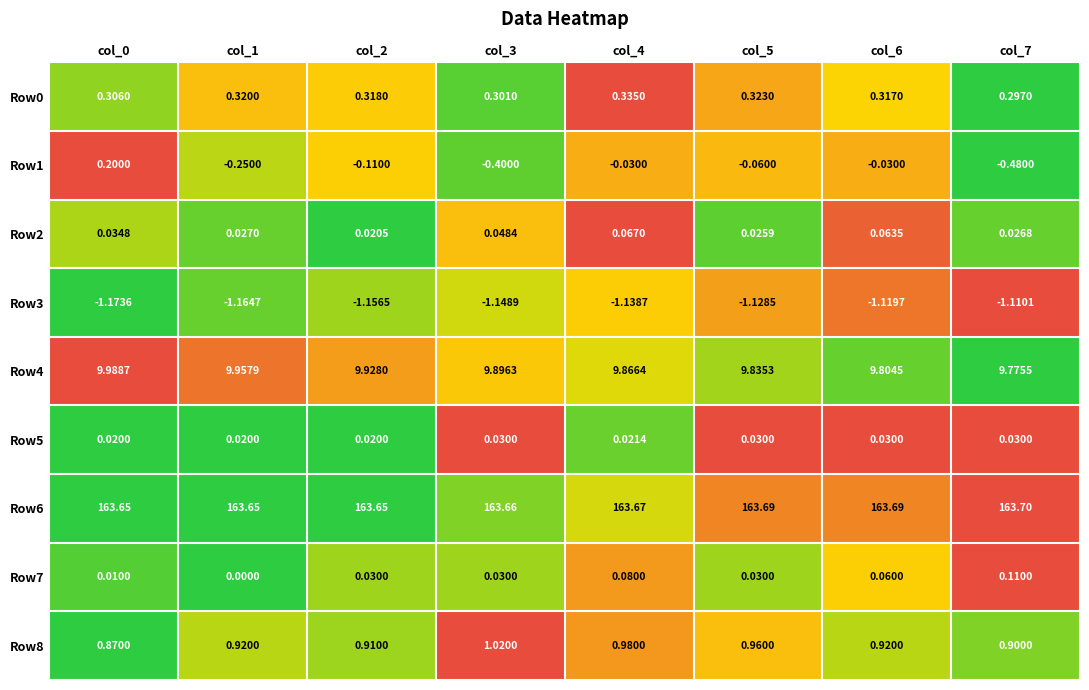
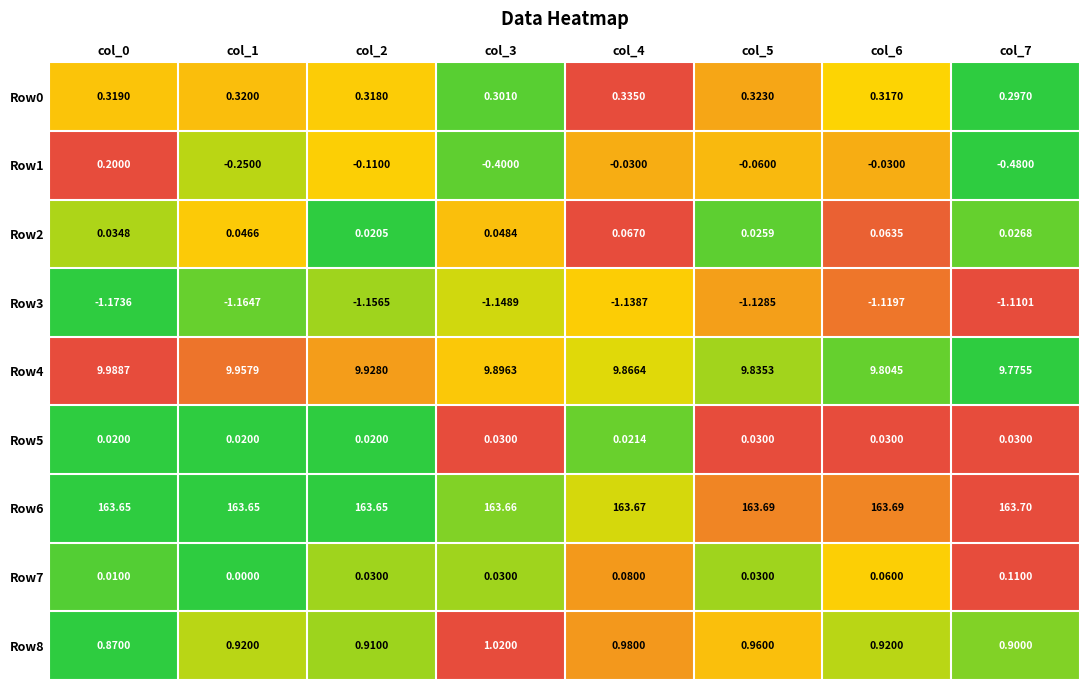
  {
    "Row0": {
-     "col_0": 0.3060,
+     "col_0": 0.3190,
      "col_1": 0.3200,
      "col_2": 0.3180,
      "col_3": 0.3010,
      "col_4": 0.3350,
      "col_5": 0.3230,
      "col_6": 0.3170,
      "col_7": 0.2970
    },
    "Row1": {
      "col_0": 0.2000,
      "col_1": -0.2500,
      "col_2": -0.1100,
      "col_3": -0.4000,
      "col_4": -0.0300,
      "col_5": -0.0600,
      "col_6": -0.0300,
      "col_7": -0.4800
    },
    "Row2": {
      "col_0": 0.0348,
-     "col_1": 0.0270,
+     "col_1": 0.0466,
      "col_2": 0.0205,
      "col_3": 0.0484,
      "col_4": 0.0670,
      "col_5": 0.0259,
      "col_6": 0.0635,
      "col_7": 0.0268
    },
    "Row3": {
      "col_0": -1.1736,
      "col_1": -1.1647,
      "col_2": -1.1565,
      "col_3": -1.1489,
      "col_4": -1.1387,
      "col_5": -1.1285,
      "col_6": -1.1197,
      "col_7": -1.1101
    },
    "Row4": {
      "col_0": 9.9887,
      "col_1": 9.9579,
      "col_2": 9.9280,
      "col_3": 9.8963,
      "col_4": 9.8664,
      "col_5": 9.8353,
      "col_6": 9.8045,
      "col_7": 9.7755
    },
    "Row5": {
      "col_0": 0.0200,
      "col_1": 0.0200,
      "col_2": 0.0200,
      "col_3": 0.0300,
      "col_4": 0.0214,
      "col_5": 0.0300,
      "col_6": 0.0300,
      "col_7": 0.0300
    },
    "Row6": {
      "col_0": 163.65,
      "col_1": 163.65,
      "col_2": 163.65,
      "col_3": 163.66,
      "col_4": 163.67,
      "col_5": 163.69,
      "col_6": 163.69,
      "col_7": 163.70
    },
    "Row7": {
      "col_0": 0.0100,
      "col_1": 0.0000,
      "col_2": 0.0300,
      "col_3": 0.0300,
      "col_4": 0.0800,
      "col_5": 0.0300,
      "col_6": 0.0600,
      "col_7": 0.1100
    },
    "Row8": {
      "col_0": 0.8700,
      "col_1": 0.9200,
      "col_2": 0.9100,
      "col_3": 1.0200,
      "col_4": 0.9800,
      "col_5": 0.9600,
      "col_6": 0.9200,
      "col_7": 0.9000
    }
  }
